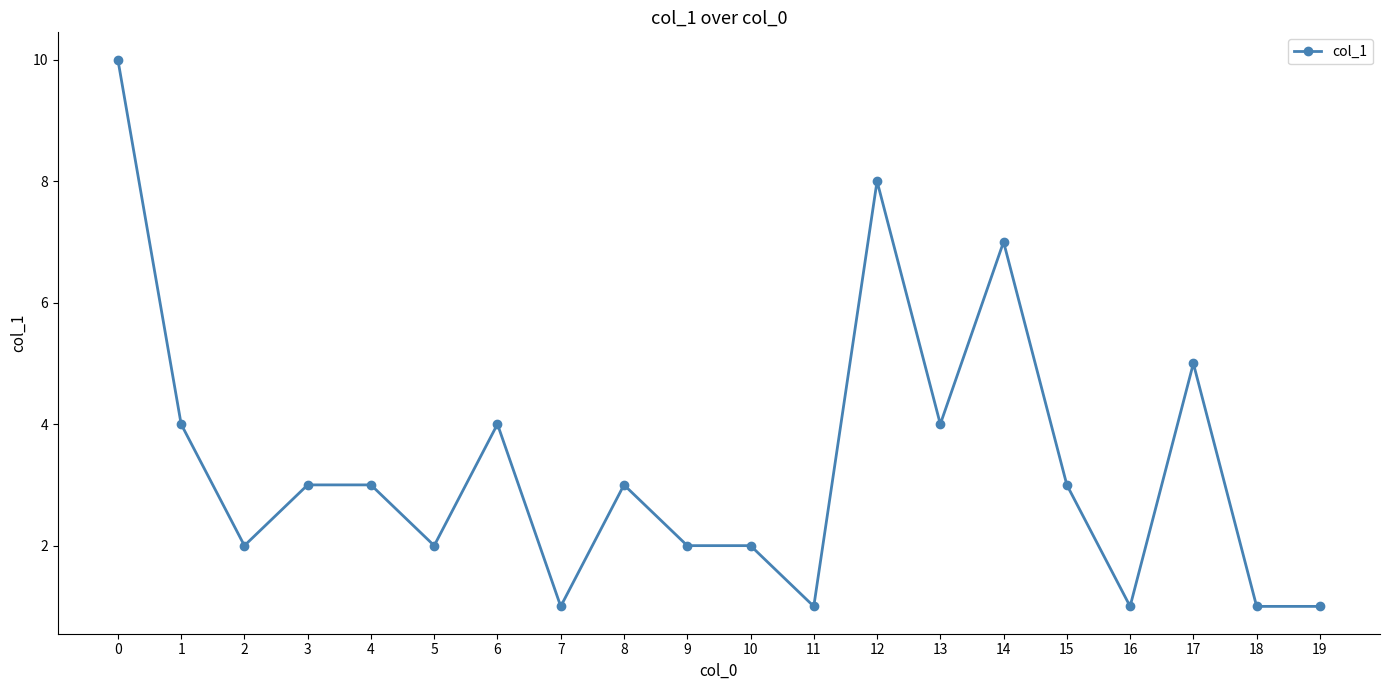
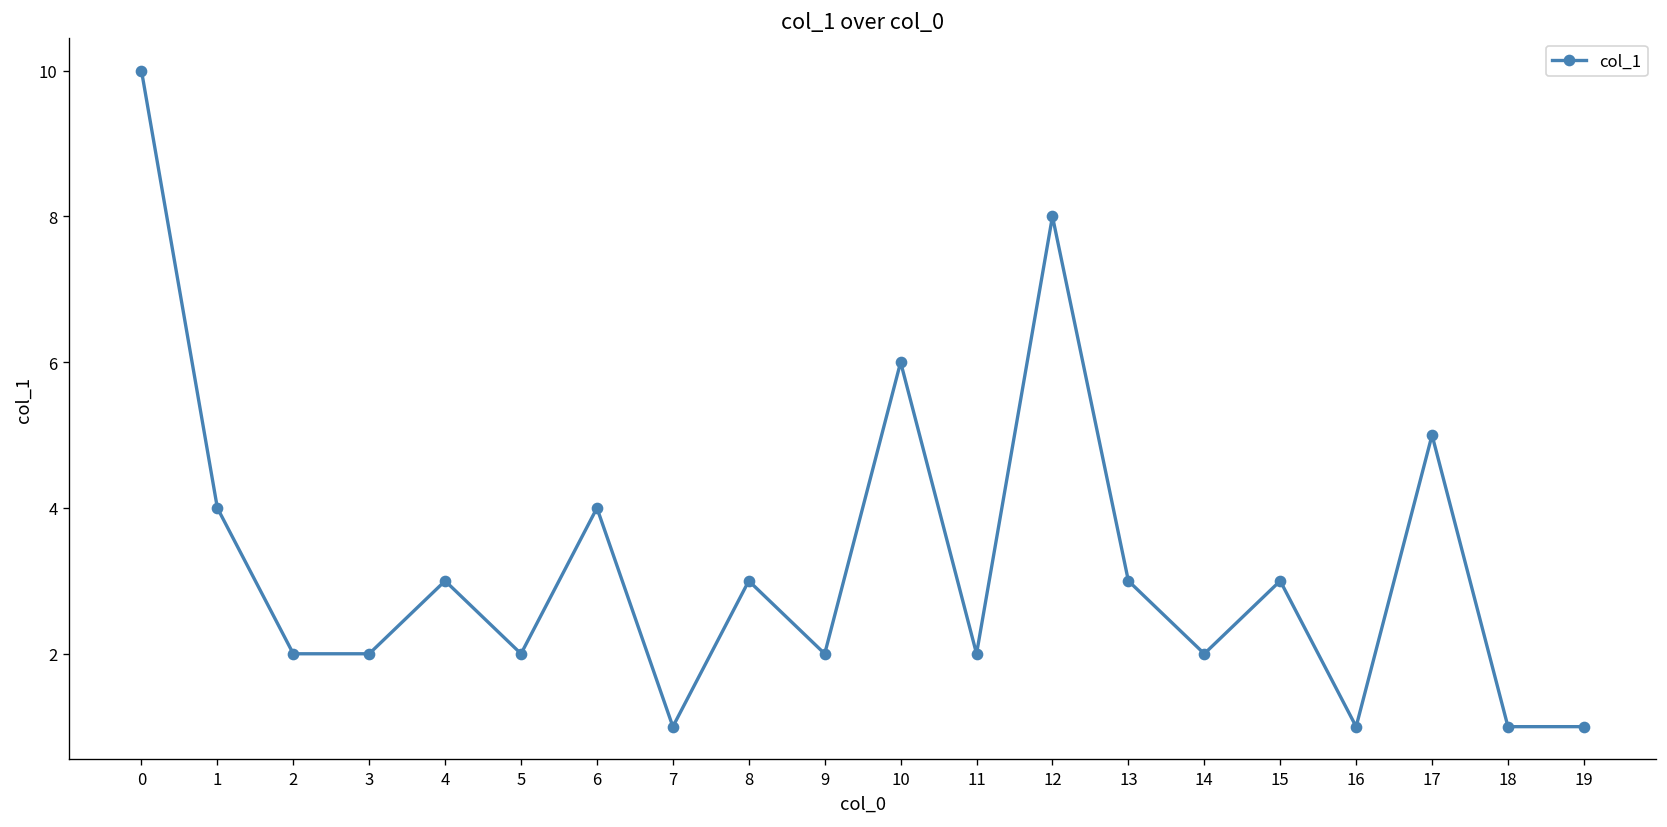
  {
    "0": 10,
    "1": 4,
    "2": 2,
-   "3": 3,
+   "3": 2,
    "4": 3,
    "5": 2,
    "6": 4,
    "7": 1,
    "8": 3,
    "9": 2,
-   "10": 2,
-   "11": 1,
+   "10": 6,
+   "11": 2,
    "12": 8,
-   "13": 4,
-   "14": 7,
+   "13": 3,
+   "14": 2,
    "15": 3,
    "16": 1,
    "17": 5,
    "18": 1,
    "19": 1
  }
